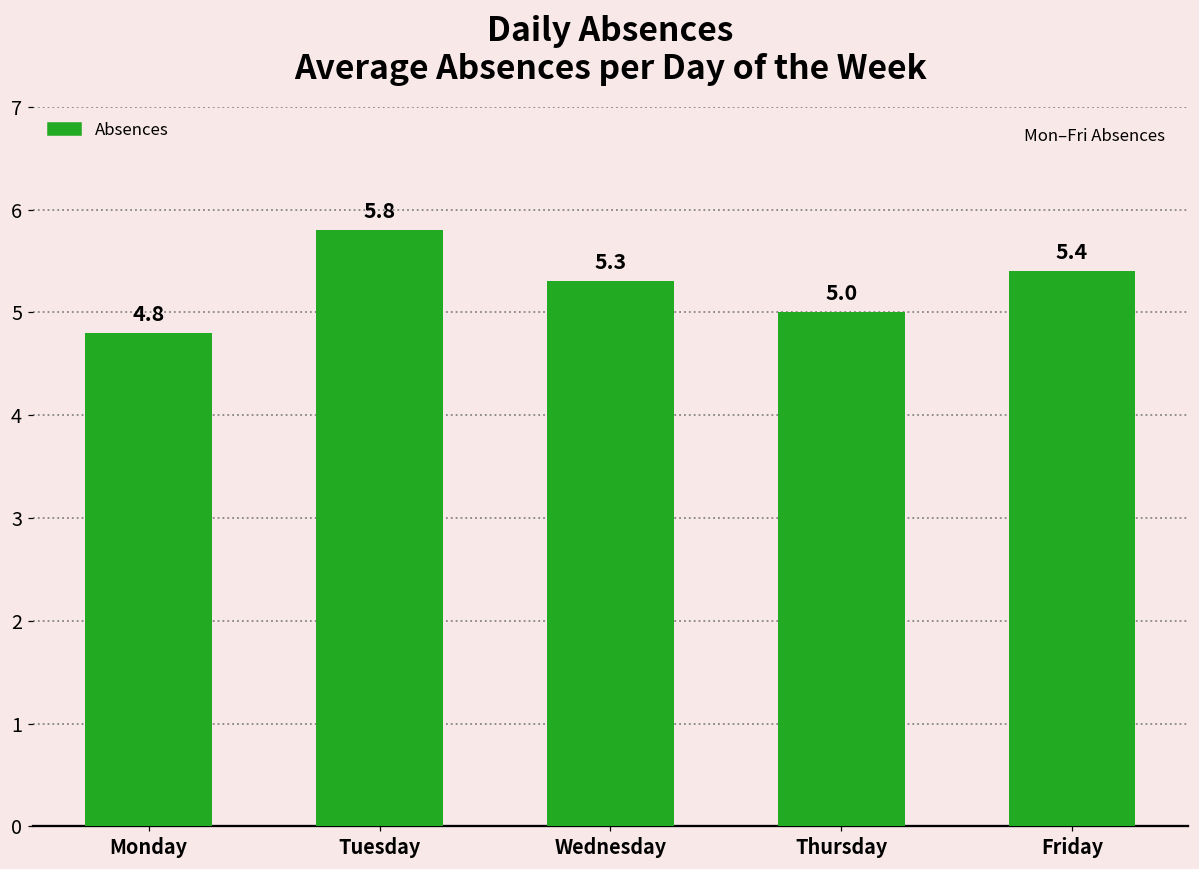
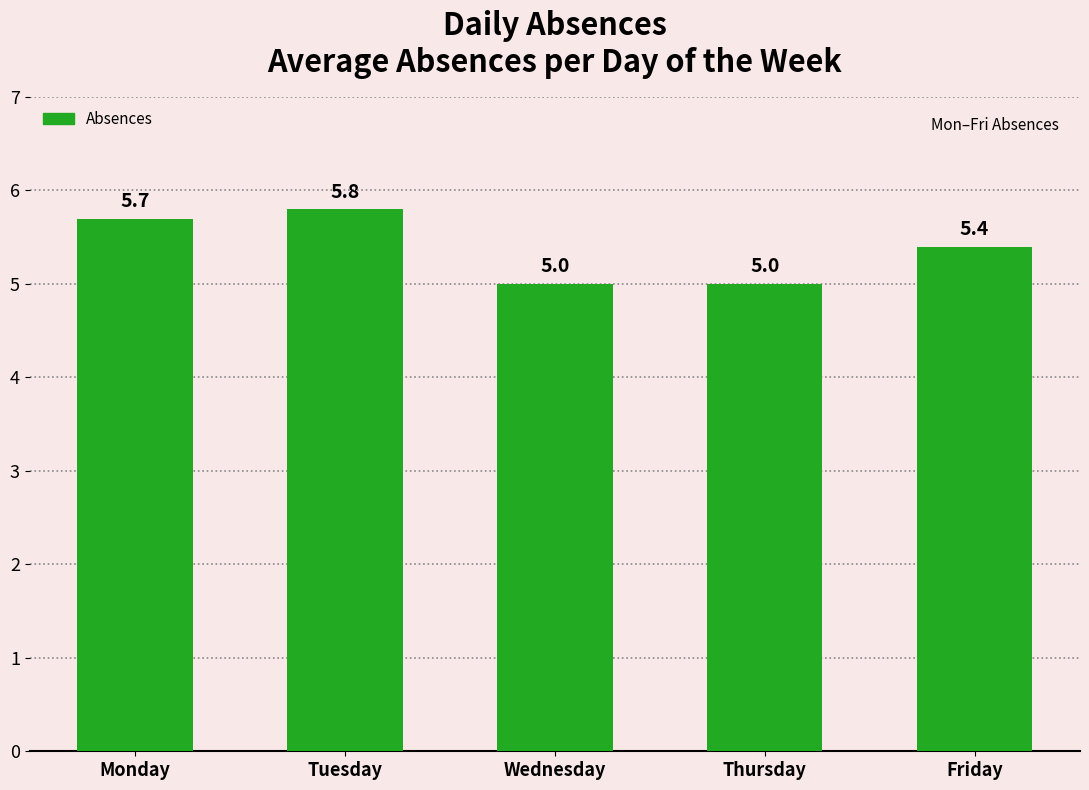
  {
-   "Monday": 4.8,
+   "Monday": 5.7,
    "Tuesday": 5.8,
-   "Wednesday": 5.3,
+   "Wednesday": 5.0,
    "Thursday": 5.0,
    "Friday": 5.4
  }
